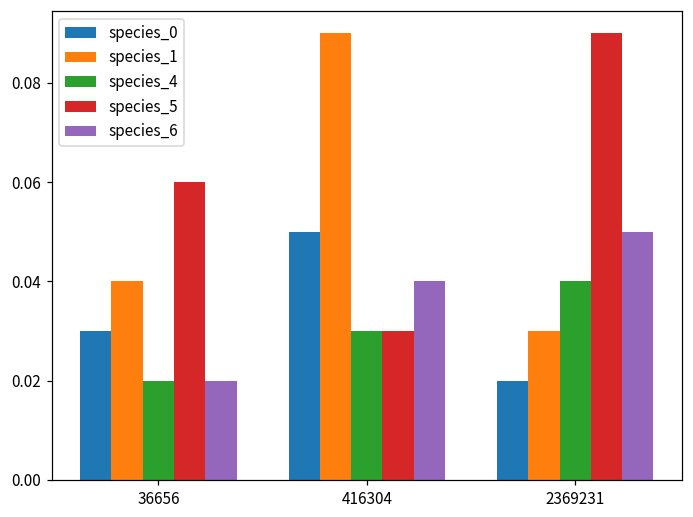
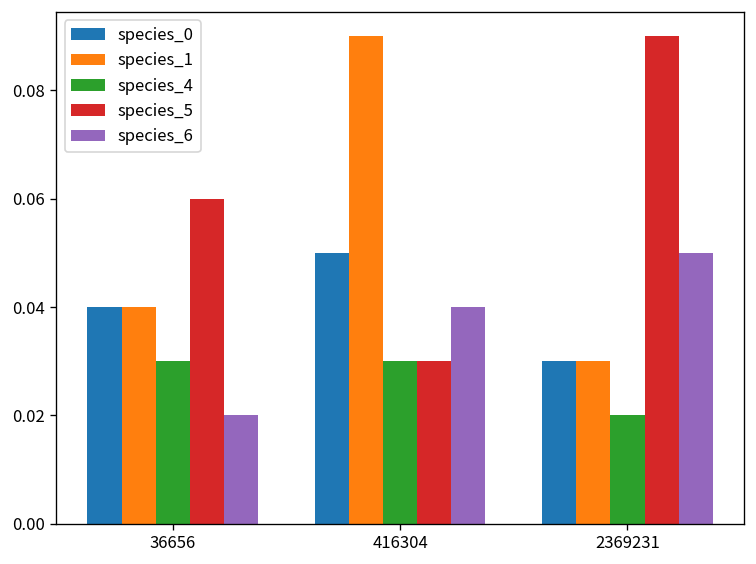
  {
    "species_0": {
-     "36656": 0.03,
+     "36656": 0.04,
      "416304": 0.05,
-     "2369231": 0.02
+     "2369231": 0.03
    },
    "species_1": {
      "36656": 0.04,
      "416304": 0.09,
      "2369231": 0.03
    },
    "species_4": {
-     "36656": 0.02,
+     "36656": 0.03,
      "416304": 0.03,
-     "2369231": 0.04
+     "2369231": 0.02
    },
    "species_5": {
      "36656": 0.06,
      "416304": 0.03,
      "2369231": 0.09
    },
    "species_6": {
      "36656": 0.02,
      "416304": 0.04,
      "2369231": 0.05
    }
  }
